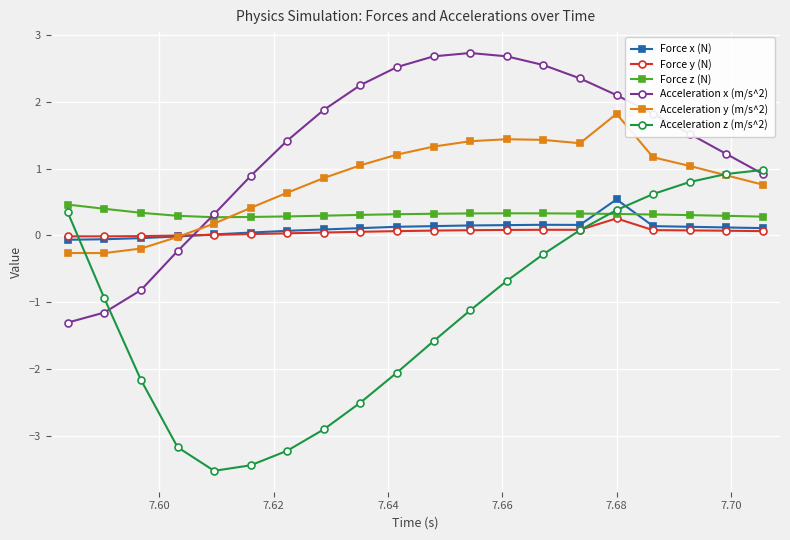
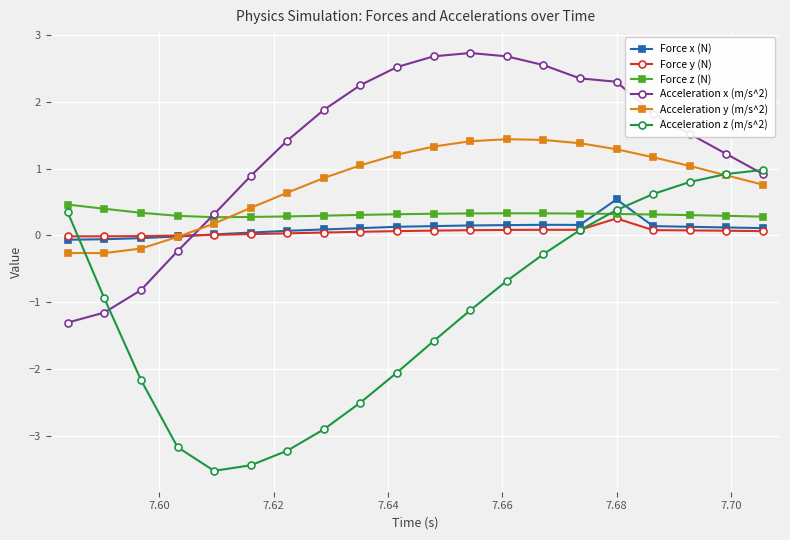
  {
    "Force x (N)": {
      "7.68": 0.5
    },
    "Force y (N)": {
      "7.68": 0.3
    },
    "Force z (N)": {
      "7.68": 0.3
    },
    "Acceleration x (m/s^2)": {
-     "7.68": 2.1
+     "7.68": 2.3
    },
    "Acceleration y (m/s^2)": {
-     "7.68": 1.8
+     "7.68": 1.3
    },
    "Acceleration z (m/s^2)": {
      "7.68": 0.4
    }
  }
